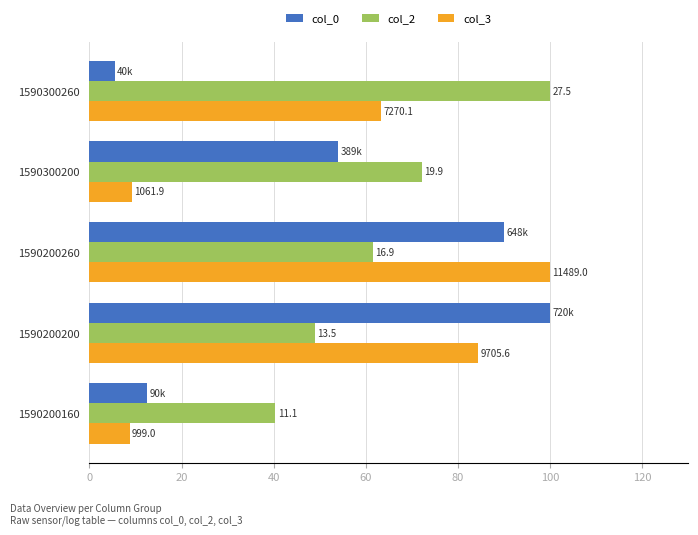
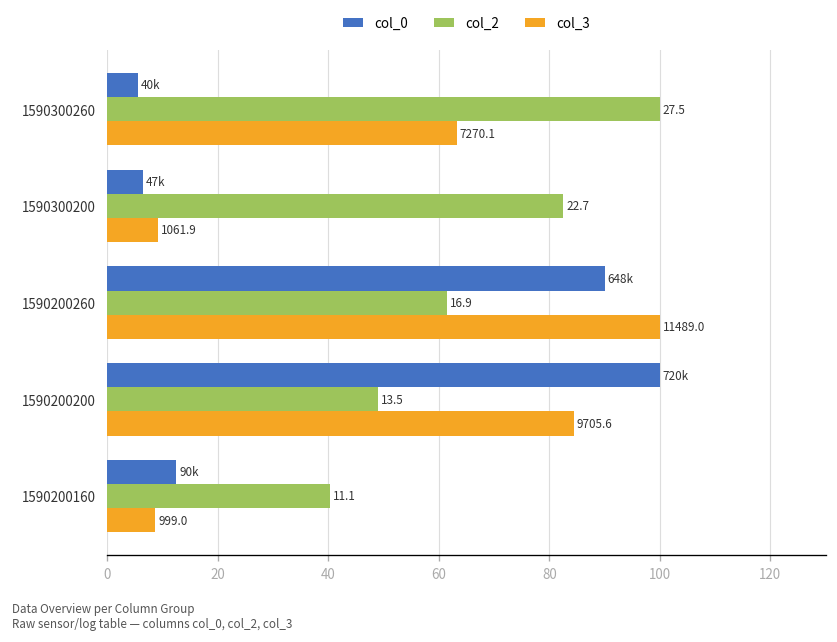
  {
    "col_0": {
-     "1590300200": "389k"
+     "1590300200": "47k"
    },
    "col_2": {
-     "1590300200": "19.9"
+     "1590300200": "22.7"
    }
  }
